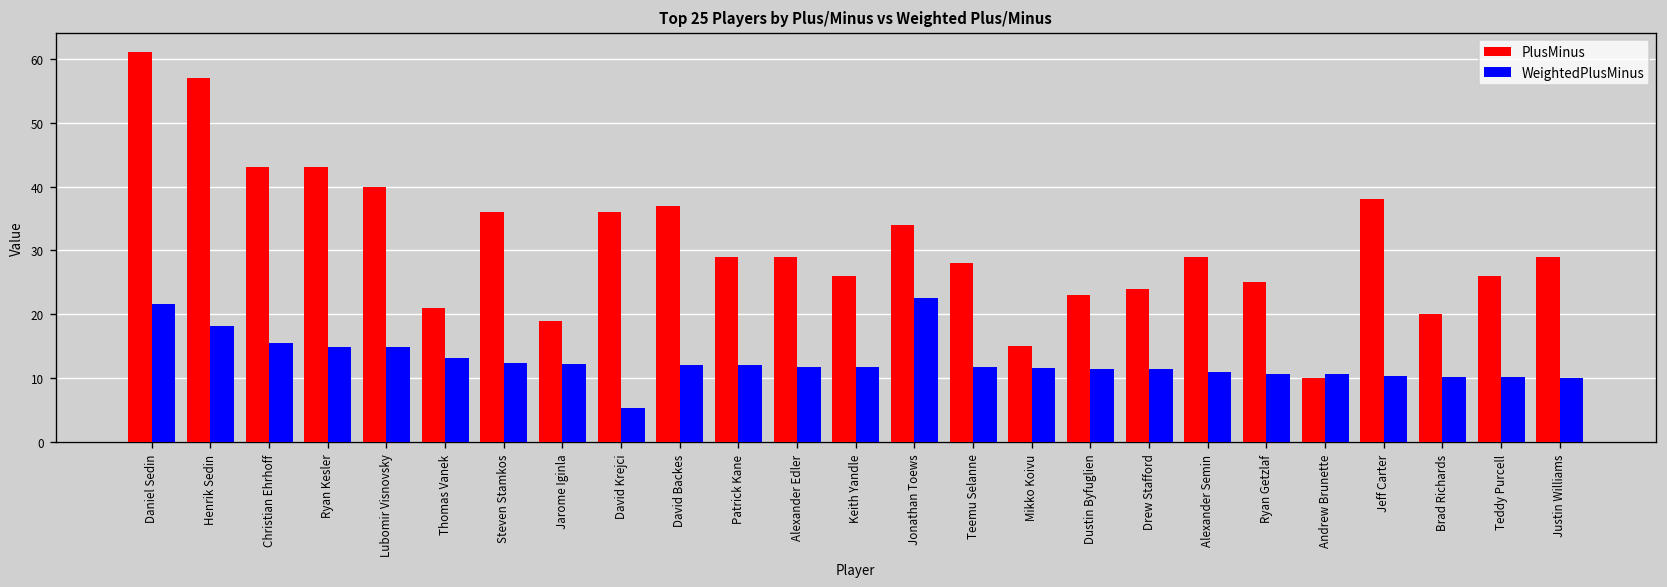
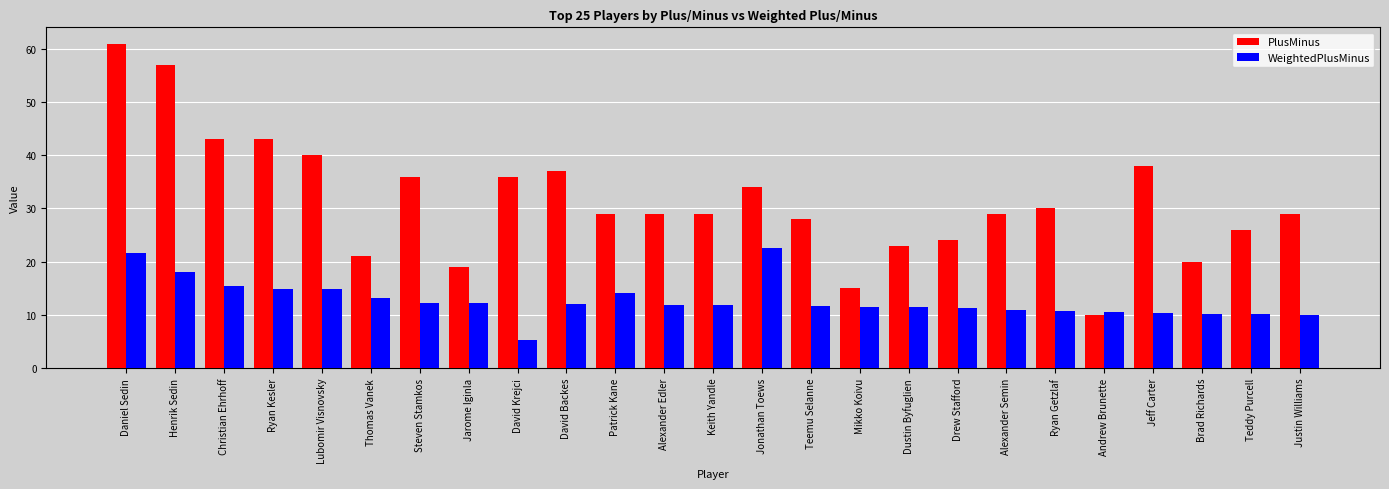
  {
    "PlusMinus": {
      "Daniel Sedin": 61,
      "Henrik Sedin": 57,
      "Christian Ehrhoff": 43,
      "Ryan Kesler": 43,
      "Lubomir Visnovsky": 40,
      "Thomas Vanek": 21,
      "Steven Stamkos": 36,
      "Jarome Iginla": 19,
      "David Krejci": 36,
      "David Backes": 37,
      "Patrick Kane": 29,
      "Alexander Edler": 29,
-     "Keith Yandle": 26,
+     "Keith Yandle": 29,
      "Jonathan Toews": 34,
      "Teemu Selanne": 28,
      "Mikko Koivu": 15,
      "Dustin Byfuglien": 23,
      "Drew Stafford": 24,
      "Alexander Semin": 29,
-     "Ryan Getzlaf": 25,
+     "Ryan Getzlaf": 30,
      "Andrew Brunette": 10,
      "Jeff Carter": 38,
      "Brad Richards": 20,
      "Teddy Purcell": 26,
      "Justin Williams": 29
    },
    "WeightedPlusMinus": {
      "Daniel Sedin": 22,
      "Henrik Sedin": 18,
      "Christian Ehrhoff": 15,
      "Ryan Kesler": 15,
      "Lubomir Visnovsky": 15,
      "Thomas Vanek": 13,
      "Steven Stamkos": 12,
      "Jarome Iginla": 12,
      "David Krejci": 5,
      "David Backes": 12,
-     "Patrick Kane": 12,
+     "Patrick Kane": 14,
      "Alexander Edler": 12,
      "Keith Yandle": 12,
      "Jonathan Toews": 23,
      "Teemu Selanne": 12,
      "Mikko Koivu": 12,
      "Dustin Byfuglien": 11,
      "Drew Stafford": 11,
      "Alexander Semin": 11,
      "Ryan Getzlaf": 11,
      "Andrew Brunette": 11,
      "Jeff Carter": 10,
      "Brad Richards": 10,
      "Teddy Purcell": 10,
      "Justin Williams": 10
    }
  }
